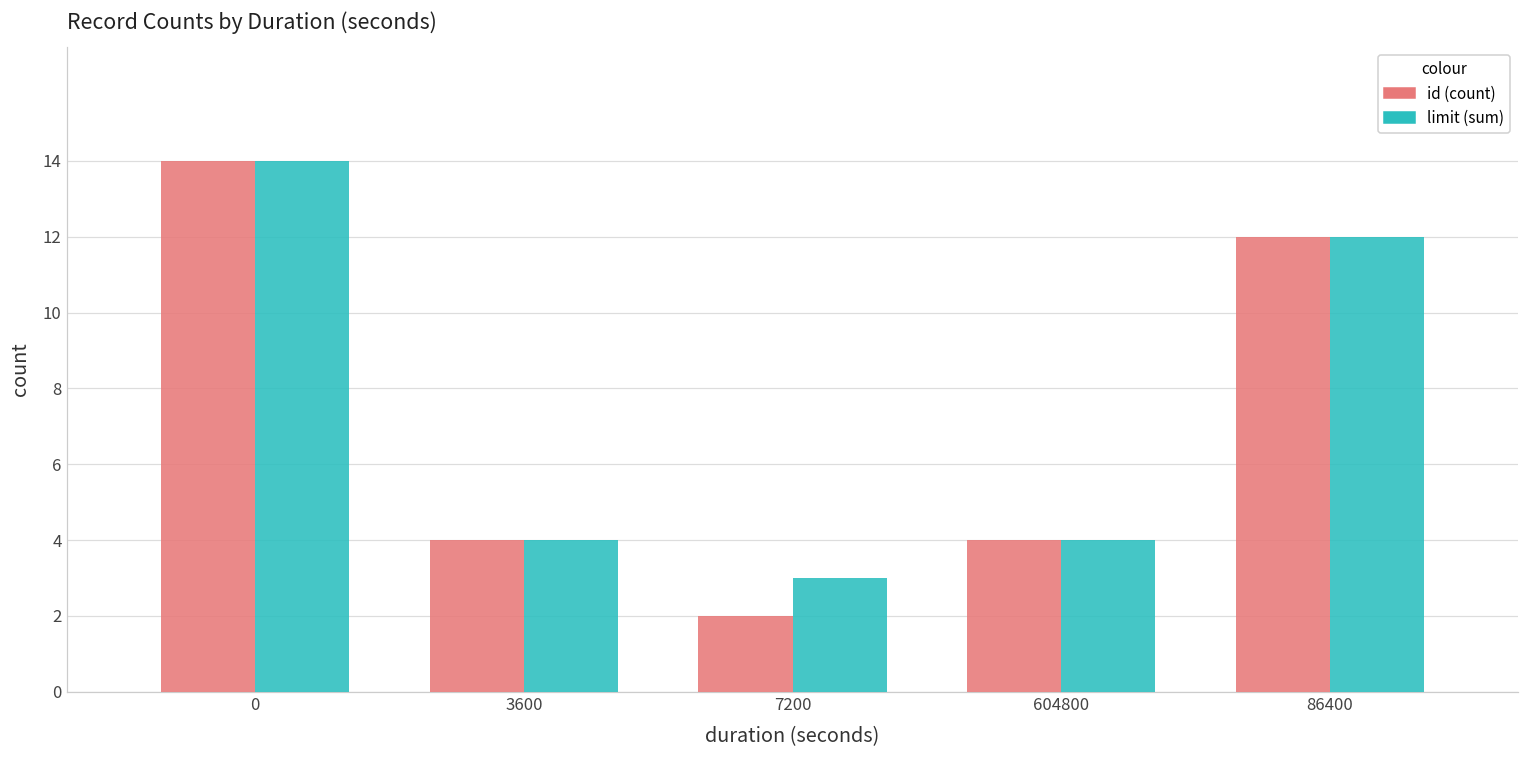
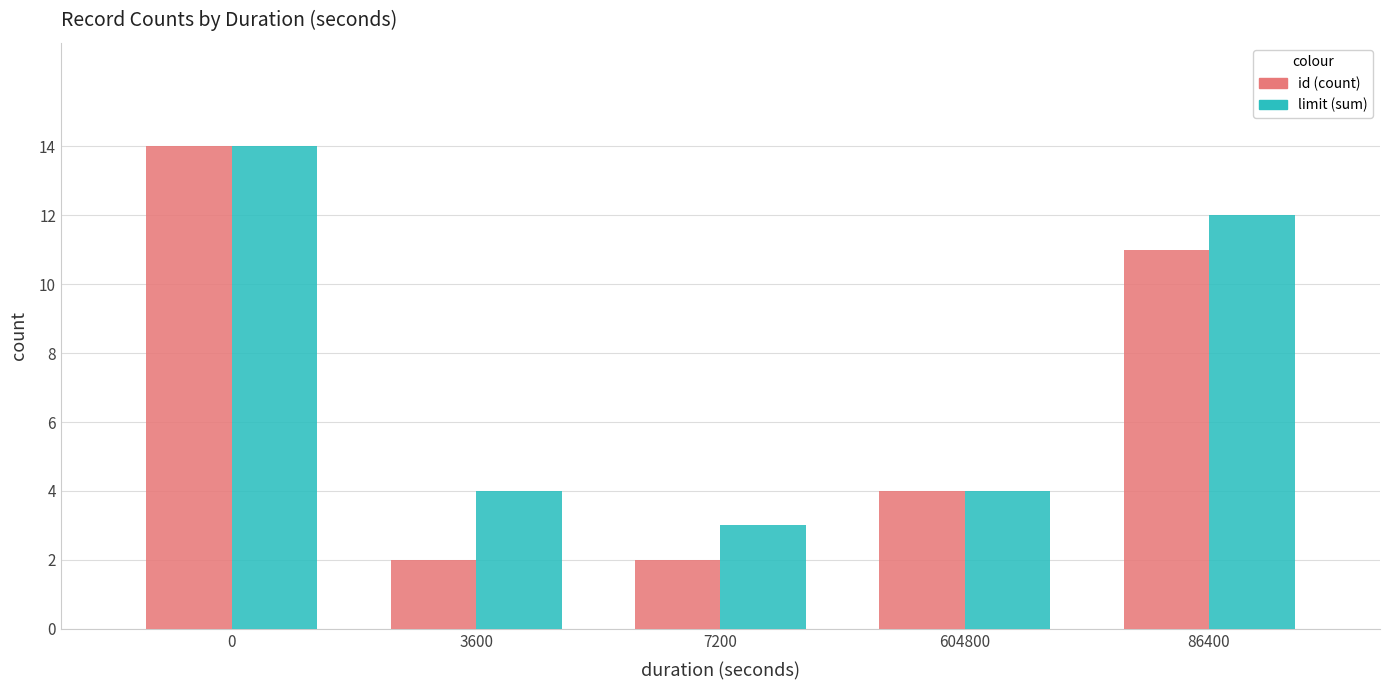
  {
    "id (count)": {
      "0": 14,
-     "3600": 4,
+     "3600": 2,
      "7200": 2,
      "604800": 4,
-     "86400": 12
+     "86400": 11
    },
    "limit (sum)": {
      "0": 14,
      "3600": 4,
      "7200": 3,
      "604800": 4,
      "86400": 12
    }
  }
